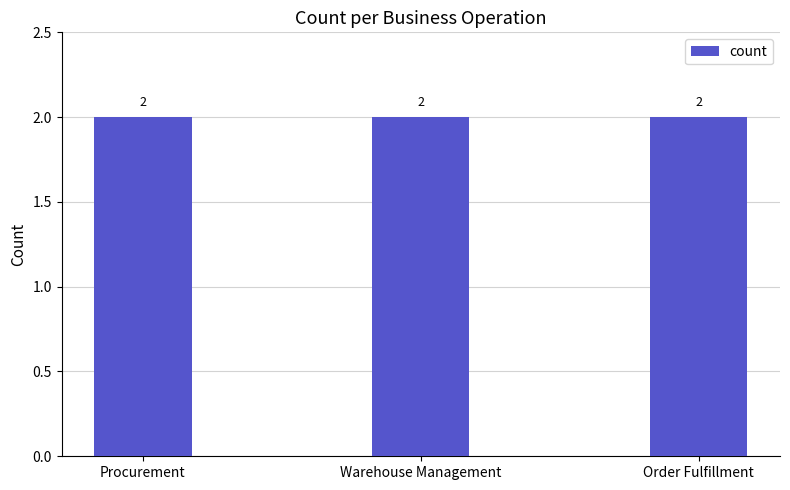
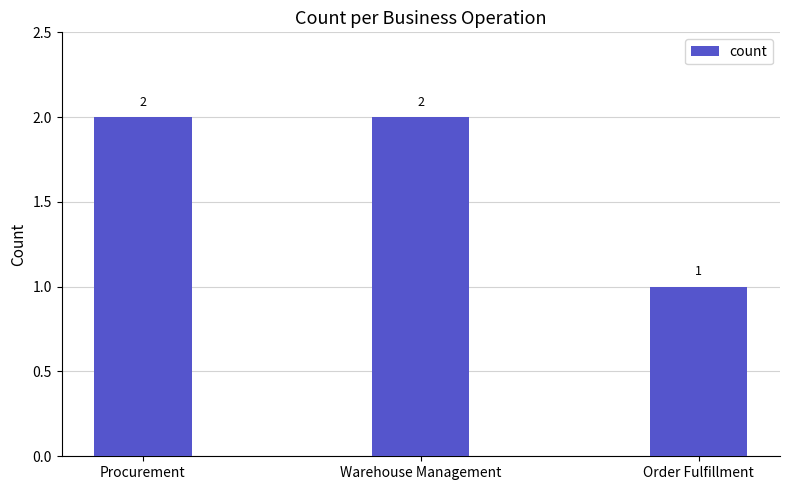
  {
    "Procurement": 2,
    "Warehouse Management": 2,
-   "Order Fulfillment": 2
+   "Order Fulfillment": 1
  }
